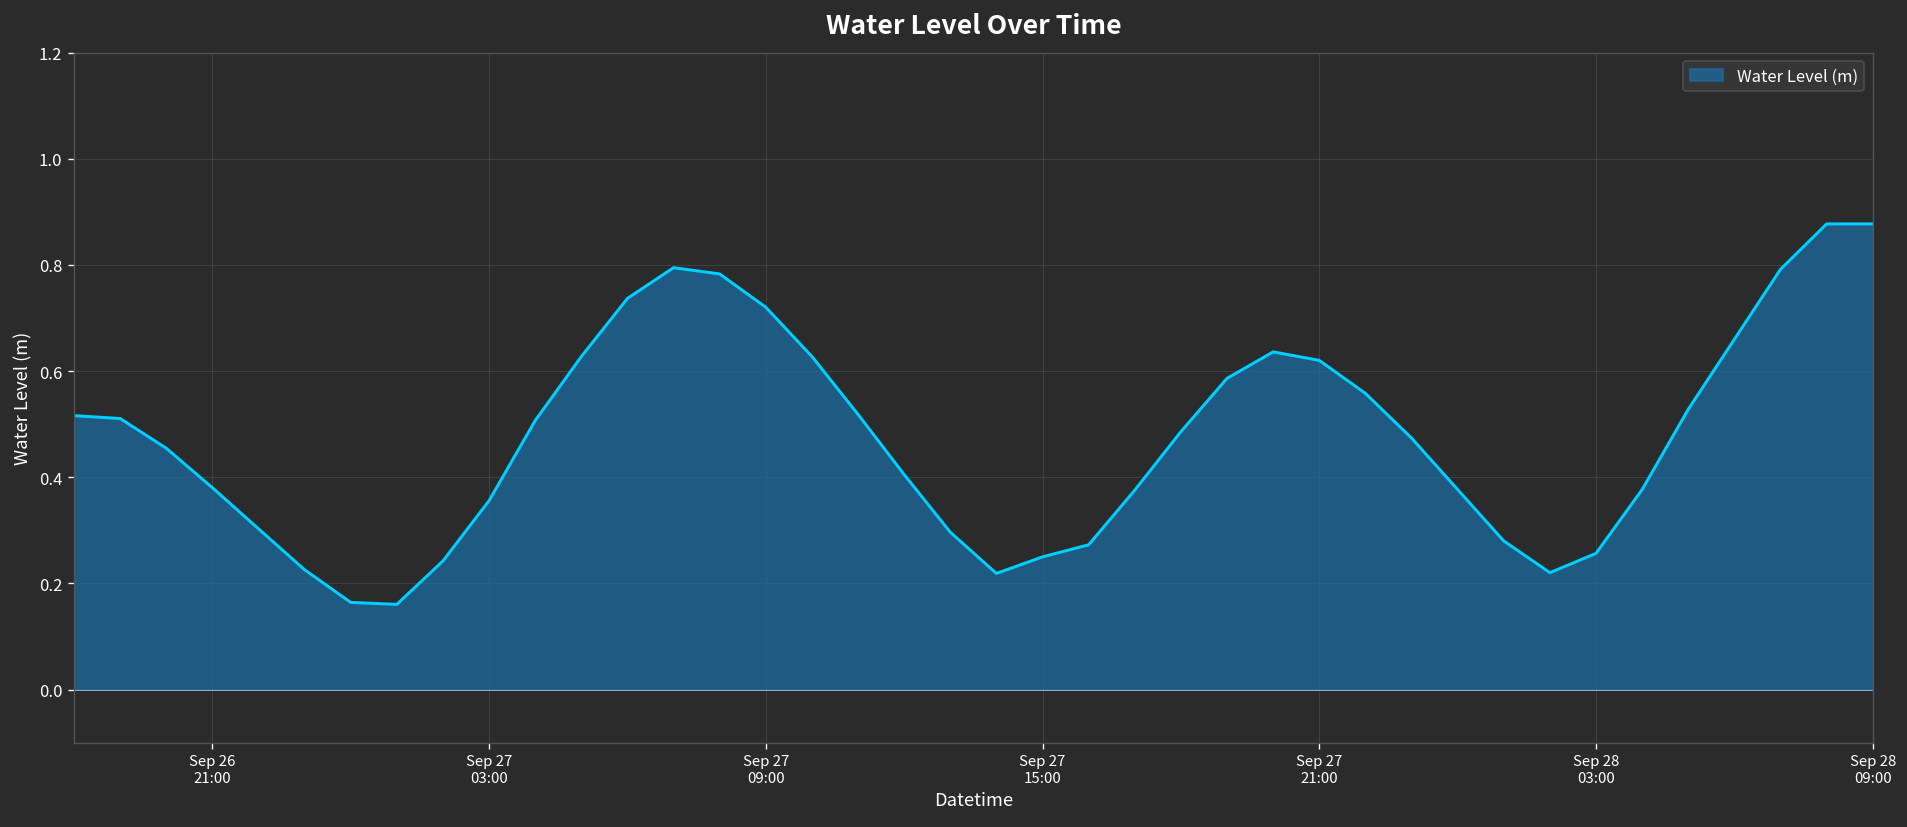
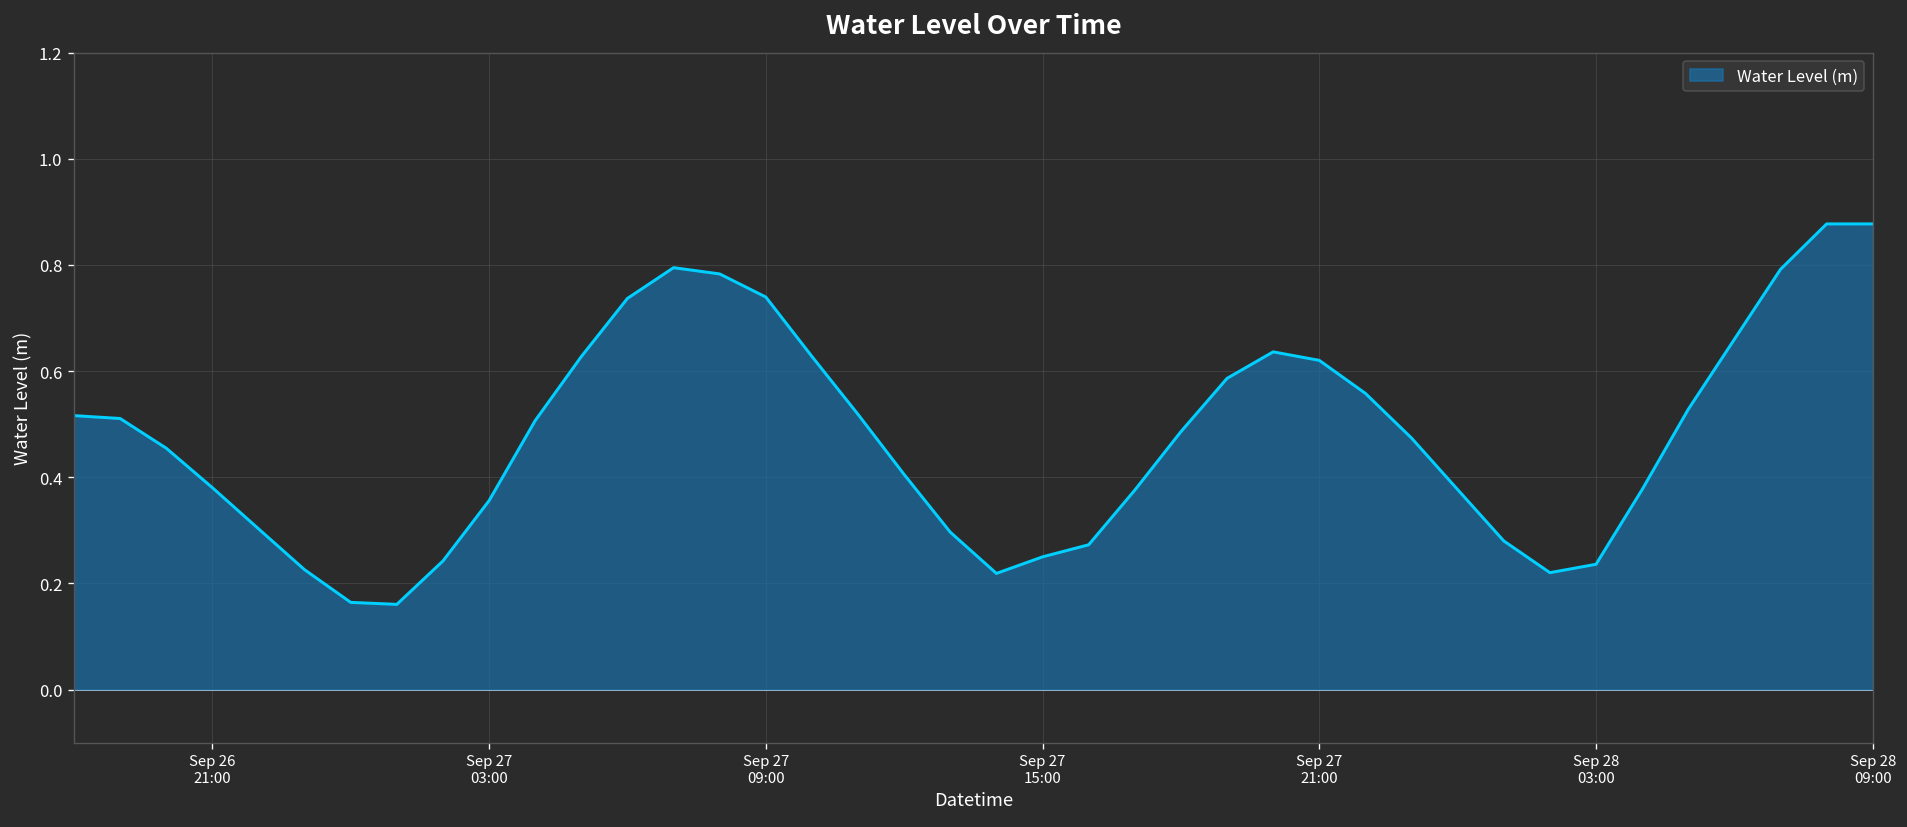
  {
    "Sep 26 21:00": 0.38,
    "Sep 27 03:00": 0.36,
-   "Sep 27 09:00": 0.72,
+   "Sep 27 09:00": 0.74,
    "Sep 27 15:00": 0.25,
    "Sep 27 21:00": 0.62,
-   "Sep 28 03:00": 0.26,
+   "Sep 28 03:00": 0.24,
    "Sep 28 09:00": 0.88
  }
